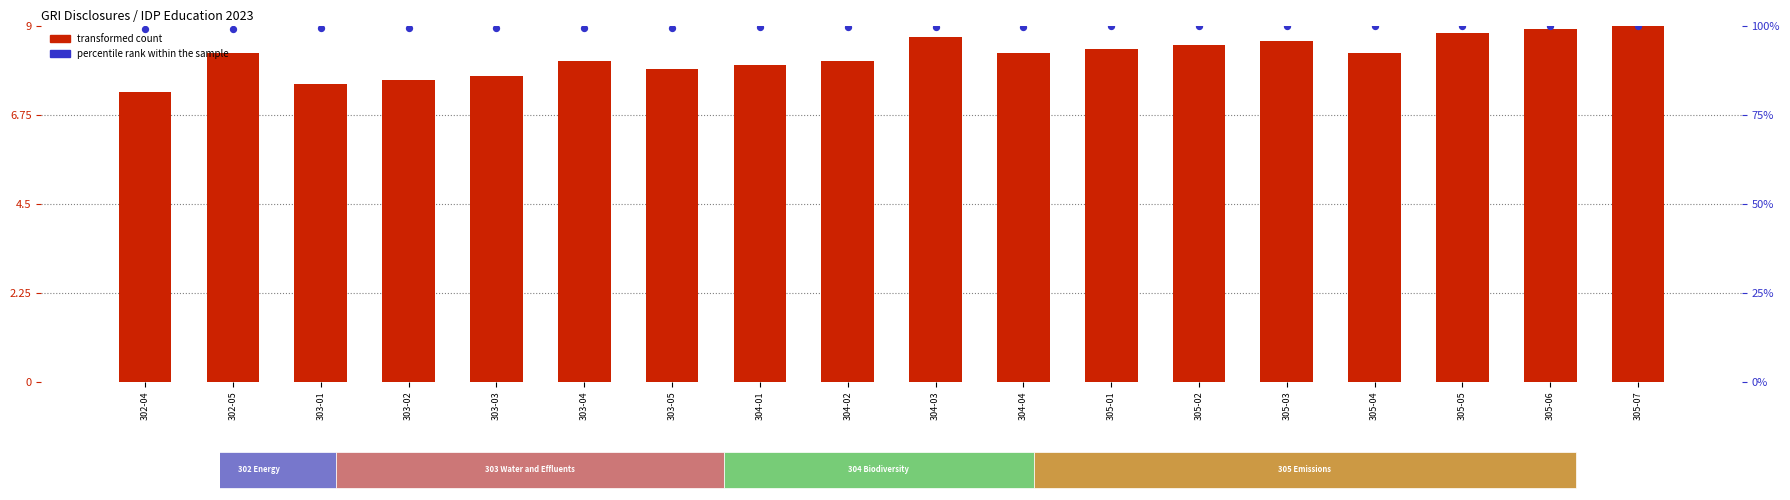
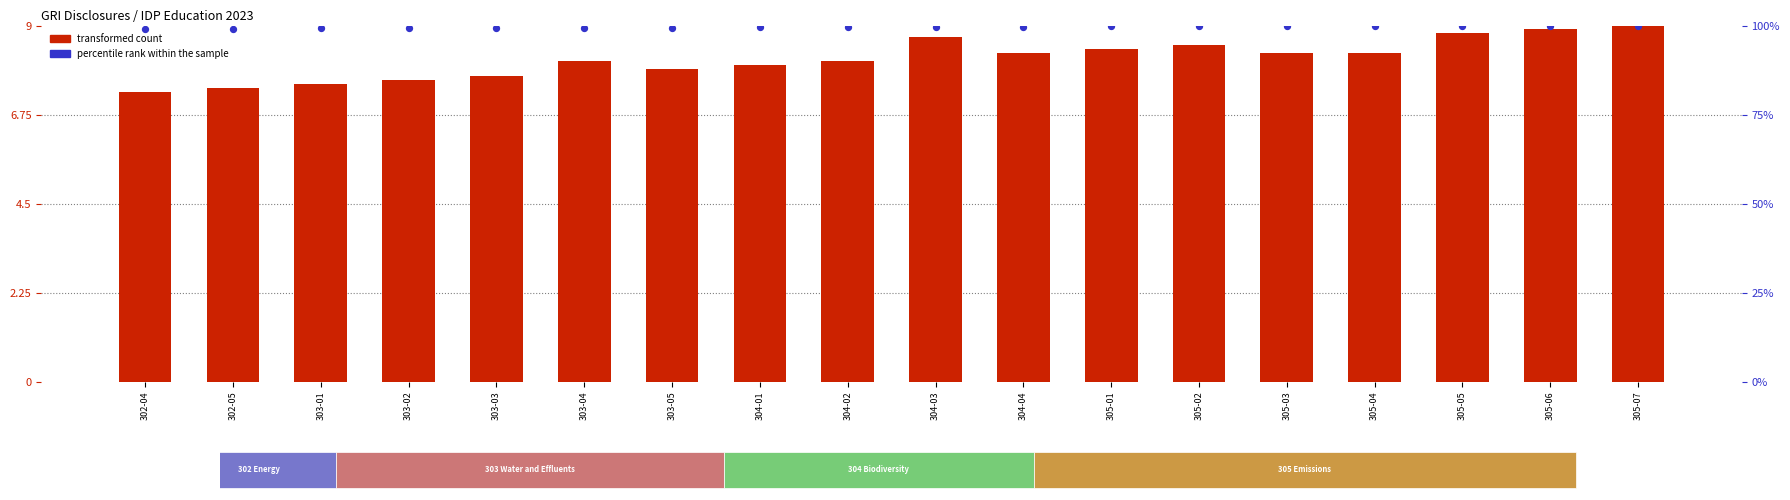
  {
    "transformed count": {
      "302-04": 7.3,
-     "302-05": 8.3,
+     "302-05": 7.4,
      "303-01": 7.5,
      "303-02": 7.6,
      "303-03": 7.7,
      "303-04": 8.1,
      "303-05": 7.9,
      "304-01": 8.0,
      "304-02": 8.1,
      "304-03": 8.7,
      "304-04": 8.3,
      "305-01": 8.4,
      "305-02": 8.5,
-     "305-03": 8.6,
+     "305-03": 8.3,
      "305-04": 8.3,
      "305-05": 8.8,
      "305-06": 8.9,
      "305-07": 9.0
    }
  }
